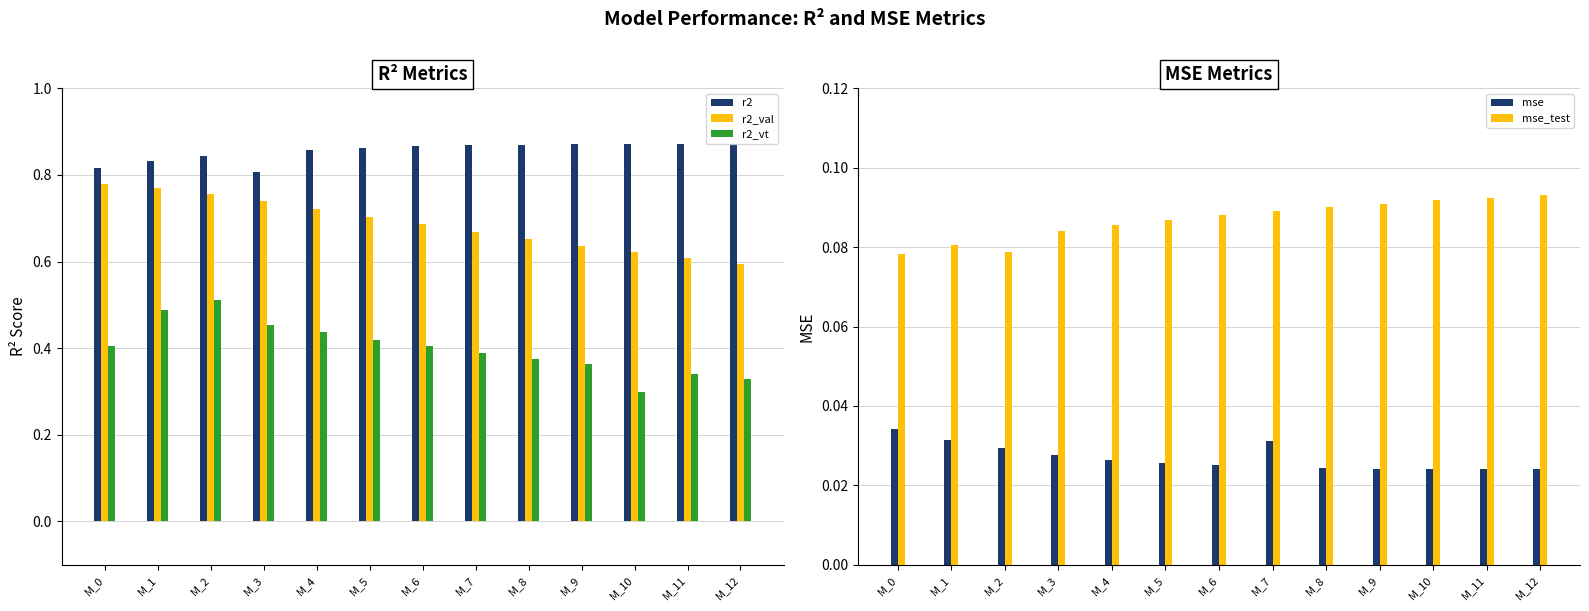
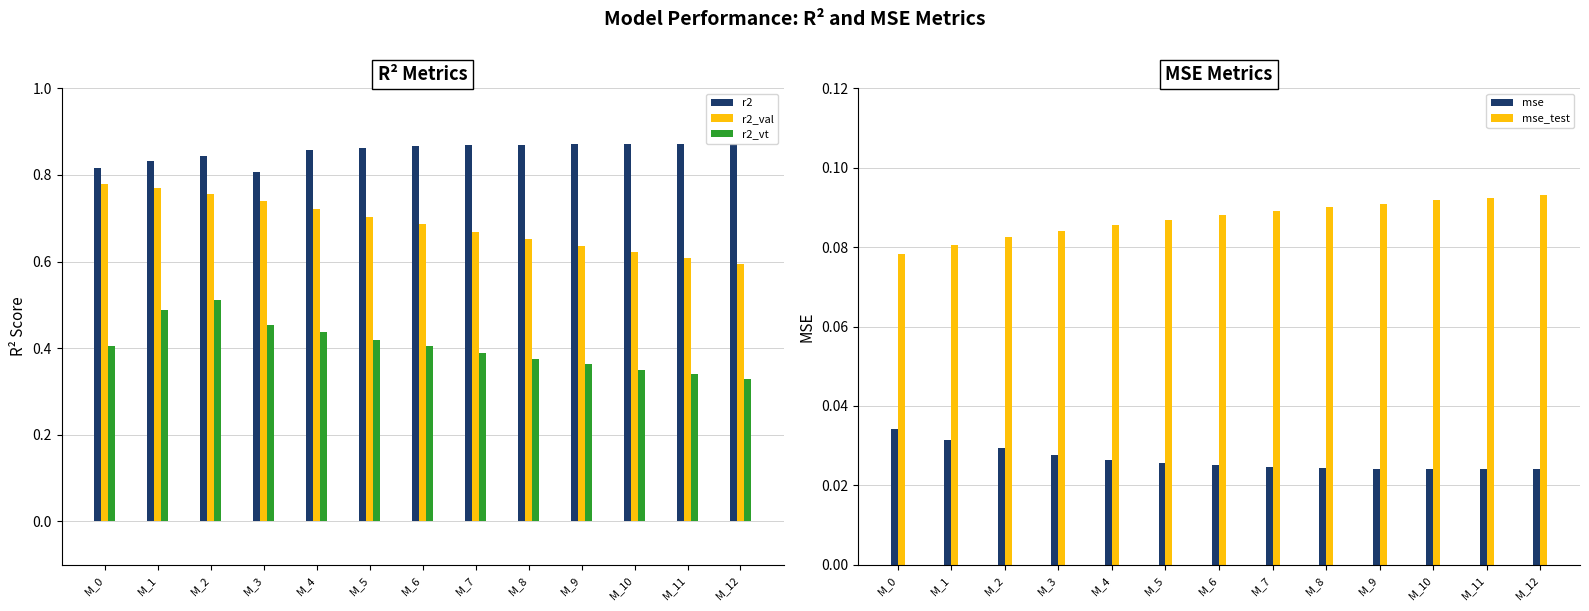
  {
    "R² Metrics": {
      "r2": {
        "M_0": 0.82,
        "M_1": 0.83,
        "M_2": 0.84,
        "M_3": 0.81,
        "M_4": 0.86,
        "M_5": 0.86,
        "M_6": 0.87,
        "M_7": 0.87,
        "M_8": 0.87,
        "M_9": 0.87,
        "M_10": 0.87,
        "M_11": 0.87
      },
      "r2_val": {
        "M_0": 0.78,
        "M_1": 0.77,
        "M_2": 0.76,
        "M_3": 0.74,
        "M_4": 0.72,
        "M_5": 0.70,
        "M_6": 0.69,
        "M_7": 0.67,
        "M_8": 0.65,
        "M_9": 0.64,
        "M_10": 0.62,
        "M_11": 0.61,
        "M_12": 0.60
      },
      "r2_vt": {
        "M_0": 0.40,
        "M_1": 0.49,
        "M_2": 0.51,
        "M_3": 0.45,
        "M_4": 0.44,
        "M_5": 0.42,
        "M_6": 0.40,
        "M_7": 0.39,
        "M_8": 0.38,
        "M_9": 0.36,
-       "M_10": 0.30,
+       "M_10": 0.35,
        "M_11": 0.34,
        "M_12": 0.33
      }
    },
    "MSE Metrics": {
      "mse": {
        "M_0": 0.034,
        "M_1": 0.031,
        "M_2": 0.029,
        "M_3": 0.028,
        "M_4": 0.026,
        "M_5": 0.026,
        "M_6": 0.025,
-       "M_7": 0.031,
+       "M_7": 0.025,
        "M_8": 0.024,
        "M_9": 0.024,
        "M_10": 0.024,
        "M_11": 0.024,
        "M_12": 0.024
      },
      "mse_test": {
        "M_0": 0.078,
        "M_1": 0.081,
-       "M_2": 0.079,
+       "M_2": 0.083,
        "M_3": 0.084,
        "M_4": 0.086,
        "M_5": 0.087,
        "M_6": 0.088,
        "M_7": 0.089,
        "M_8": 0.090,
        "M_9": 0.091,
        "M_10": 0.092,
        "M_11": 0.092,
        "M_12": 0.093
      }
    }
  }
